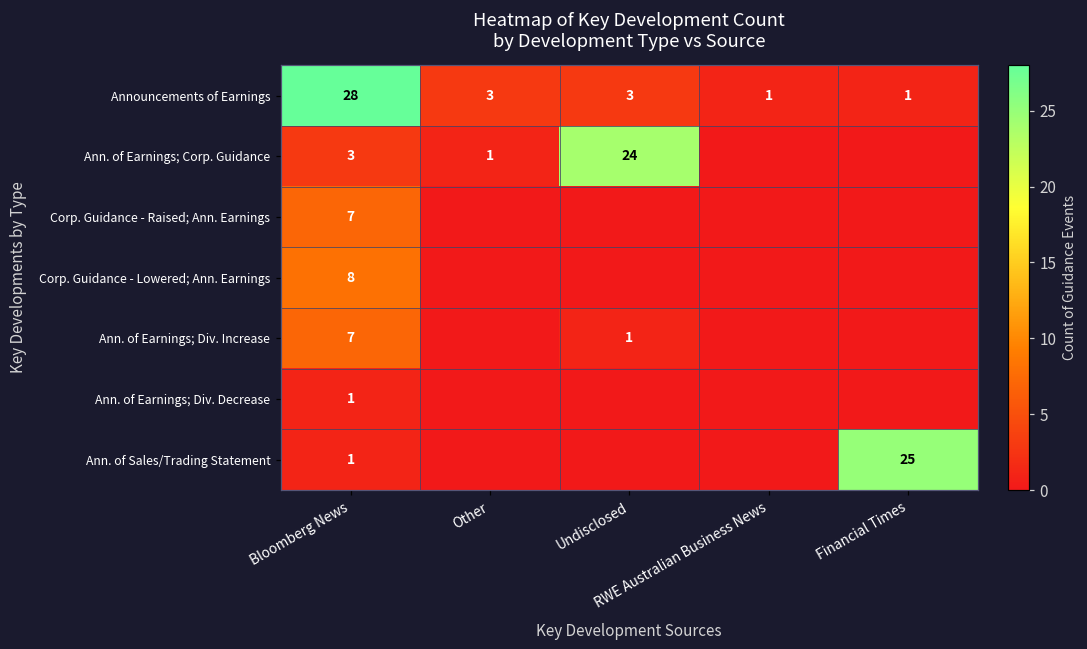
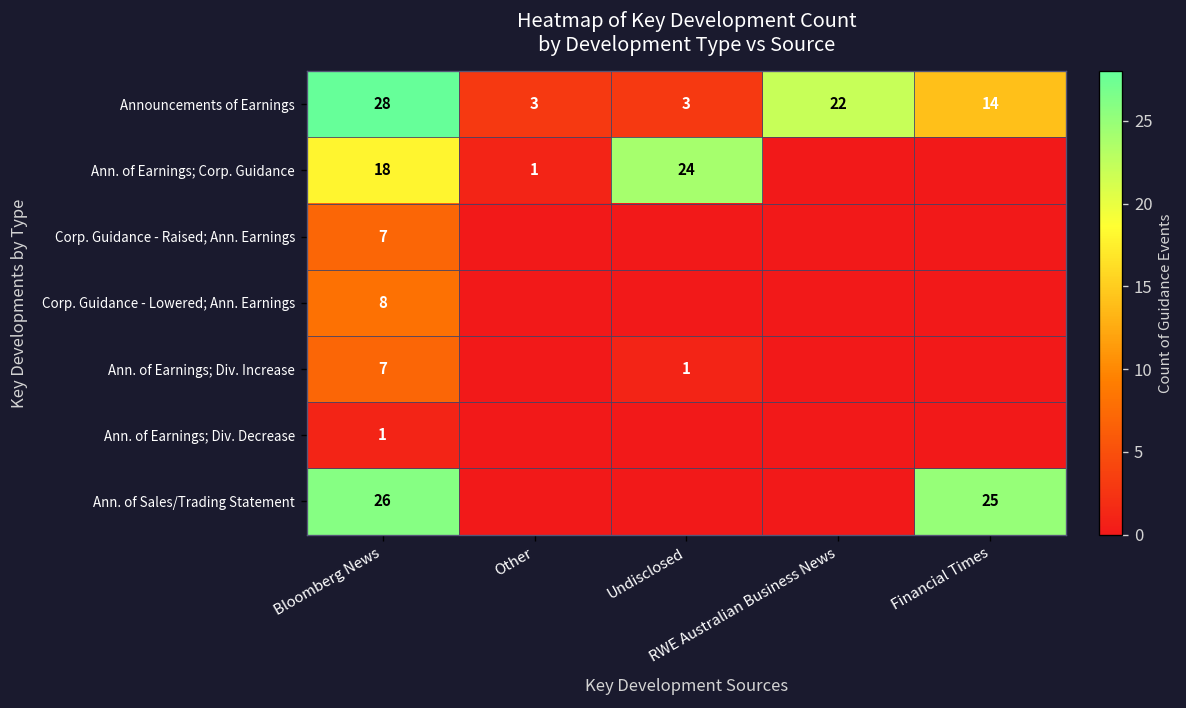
  {
    "Announcements of Earnings": {
      "Bloomberg News": 28,
      "Other": 3,
      "Undisclosed": 3,
-     "RWE Australian Business News": 1,
-     "Financial Times": 1
+     "RWE Australian Business News": 22,
+     "Financial Times": 14
    },
    "Ann. of Earnings; Corp. Guidance": {
-     "Bloomberg News": 3,
+     "Bloomberg News": 18,
      "Other": 1,
      "Undisclosed": 24
    },
    "Corp. Guidance - Raised; Ann. Earnings": {
      "Bloomberg News": 7
    },
    "Corp. Guidance - Lowered; Ann. Earnings": {
      "Bloomberg News": 8
    },
    "Ann. of Earnings; Div. Increase": {
      "Bloomberg News": 7,
      "Undisclosed": 1
    },
    "Ann. of Earnings; Div. Decrease": {
      "Bloomberg News": 1
    },
    "Ann. of Sales/Trading Statement": {
-     "Bloomberg News": 1,
+     "Bloomberg News": 26,
      "Financial Times": 25
    }
  }
